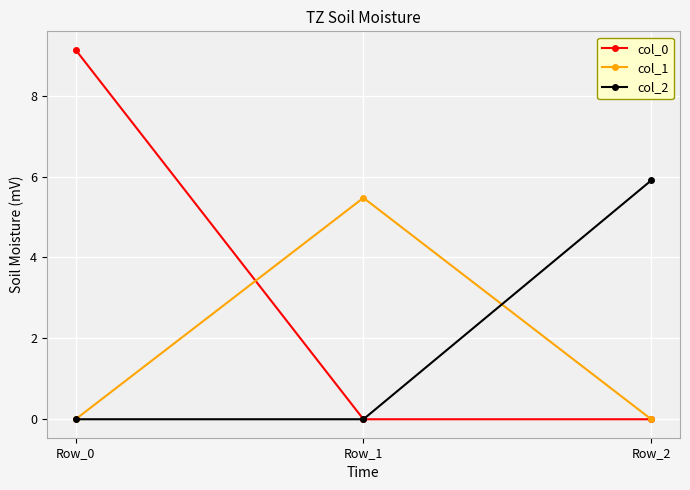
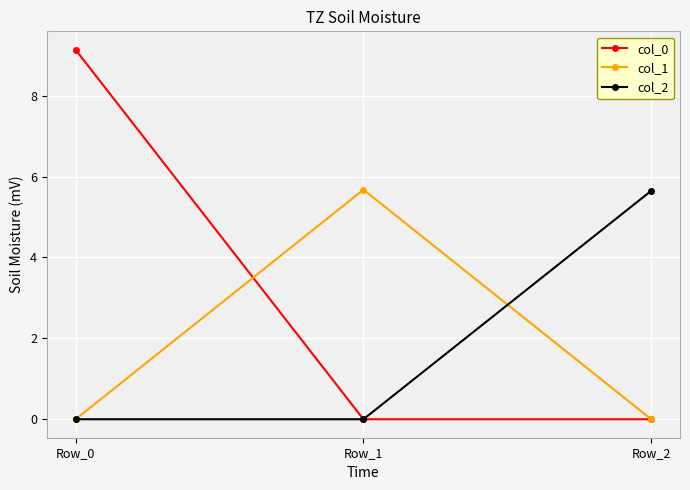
  {
    "col_0": {
      "Row_0": 9.1
    },
    "col_1": {
-     "Row_1": 5.5
+     "Row_1": 5.7
    },
    "col_2": {
-     "Row_2": 5.9
+     "Row_2": 5.6
    }
  }
